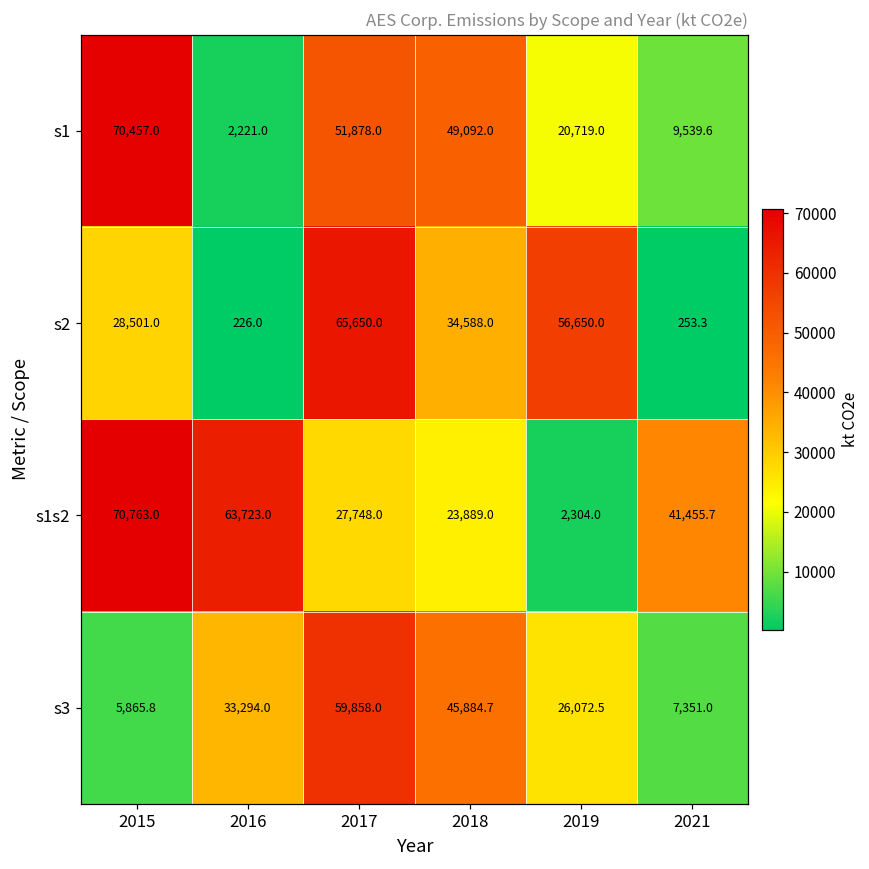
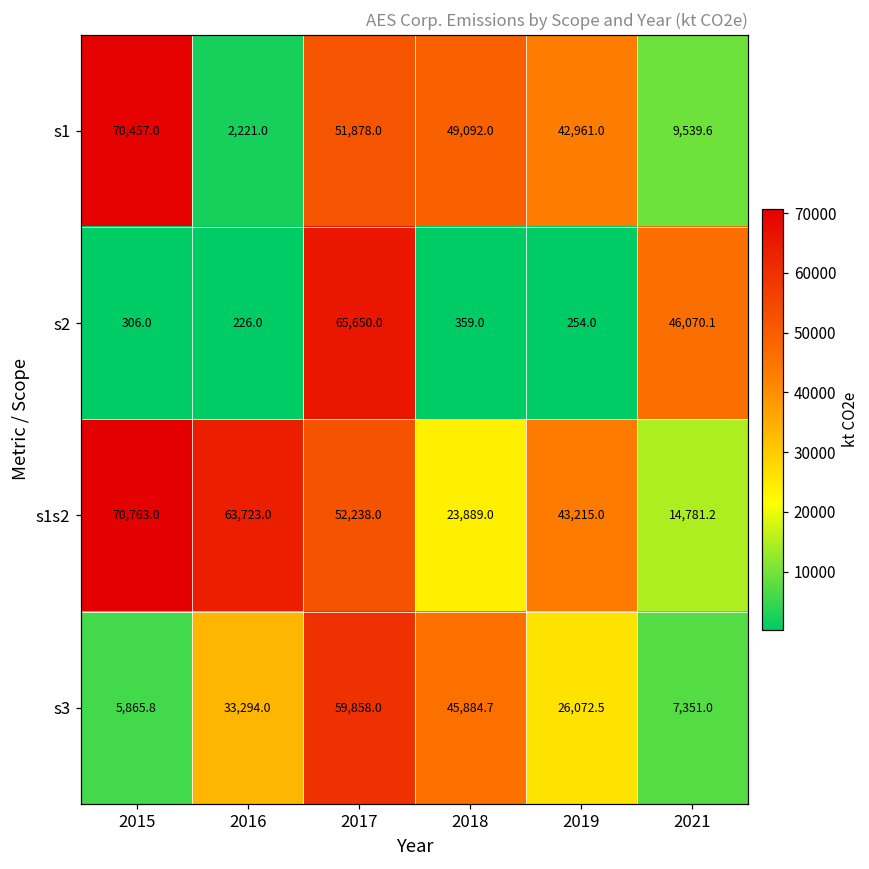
  {
    "s1": {
      "2015": "70,457.0",
      "2016": "2,221.0",
      "2017": "51,878.0",
      "2018": "49,092.0",
-     "2019": "20,719.0",
+     "2019": "42,961.0",
      "2021": "9,539.6"
    },
    "s2": {
-     "2015": "28,501.0",
+     "2015": "306.0",
      "2016": "226.0",
      "2017": "65,650.0",
-     "2018": "34,588.0",
-     "2019": "56,650.0",
-     "2021": "253.3"
+     "2018": "359.0",
+     "2019": "254.0",
+     "2021": "46,070.1"
    },
    "s1s2": {
      "2015": "70,763.0",
      "2016": "63,723.0",
-     "2017": "27,748.0",
+     "2017": "52,238.0",
      "2018": "23,889.0",
-     "2019": "2,304.0",
-     "2021": "41,455.7"
+     "2019": "43,215.0",
+     "2021": "14,781.2"
    },
    "s3": {
      "2015": "5,865.8",
      "2016": "33,294.0",
      "2017": "59,858.0",
      "2018": "45,884.7",
      "2019": "26,072.5",
      "2021": "7,351.0"
    }
  }
